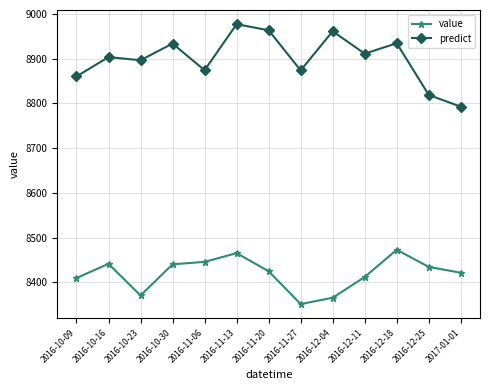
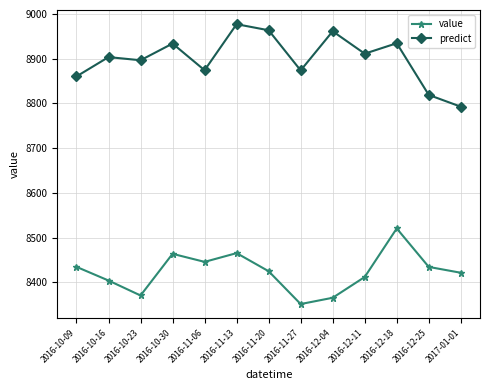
  {
    "value": {
-     "2016-10-09": 8410,
-     "2016-10-16": 8440,
+     "2016-10-09": 8430,
+     "2016-10-16": 8400,
      "2016-10-23": 8370,
-     "2016-10-30": 8440,
+     "2016-10-30": 8460,
      "2016-11-06": 8450,
      "2016-11-13": 8470,
      "2016-11-20": 8420,
      "2016-11-27": 8350,
      "2016-12-04": 8370,
      "2016-12-11": 8410,
-     "2016-12-18": 8470,
+     "2016-12-18": 8520,
      "2016-12-25": 8430,
      "2017-01-01": 8420
    },
    "predict": {
      "2016-10-09": 8860,
      "2016-10-16": 8900,
      "2016-10-23": 8900,
      "2016-10-30": 8930,
      "2016-11-06": 8870,
      "2016-11-13": 8980,
      "2016-11-20": 8960,
      "2016-11-27": 8870,
      "2016-12-04": 8960,
      "2016-12-11": 8910,
      "2016-12-18": 8930,
      "2016-12-25": 8820,
      "2017-01-01": 8790
    }
  }
